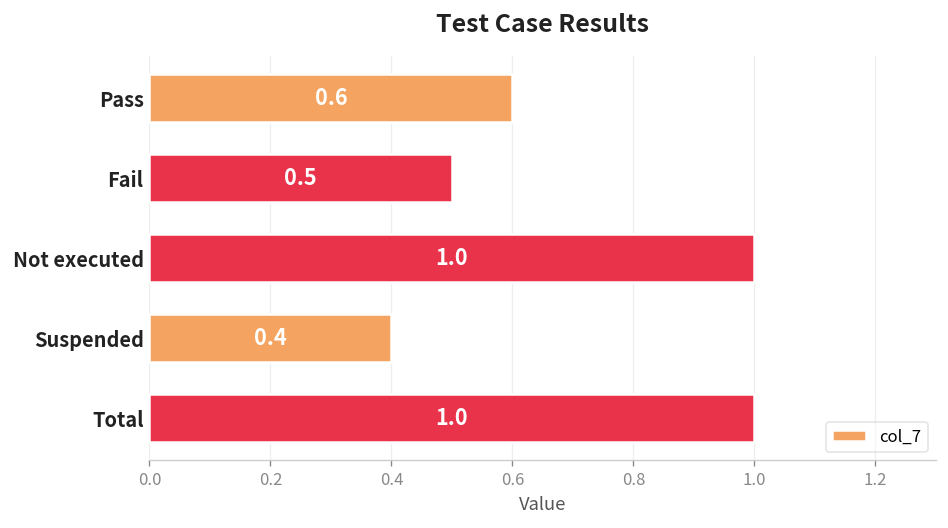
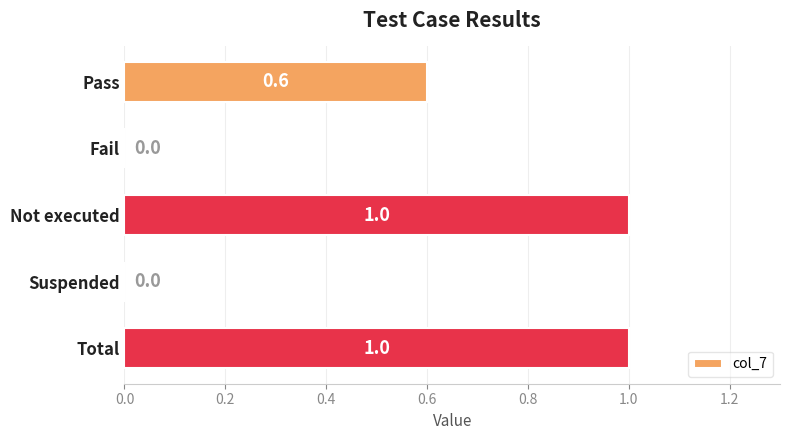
  {
    "Pass": 0.6,
-   "Fail": 0.5,
+   "Fail": 0.0,
    "Not executed": 1.0,
-   "Suspended": 0.4,
+   "Suspended": 0.0,
    "Total": 1.0
  }
